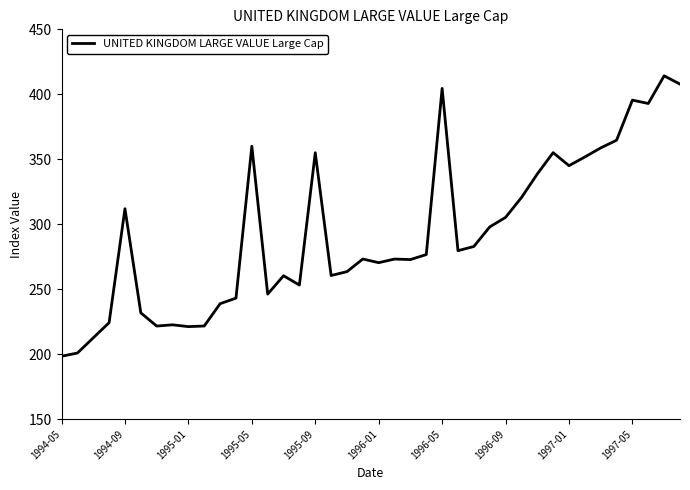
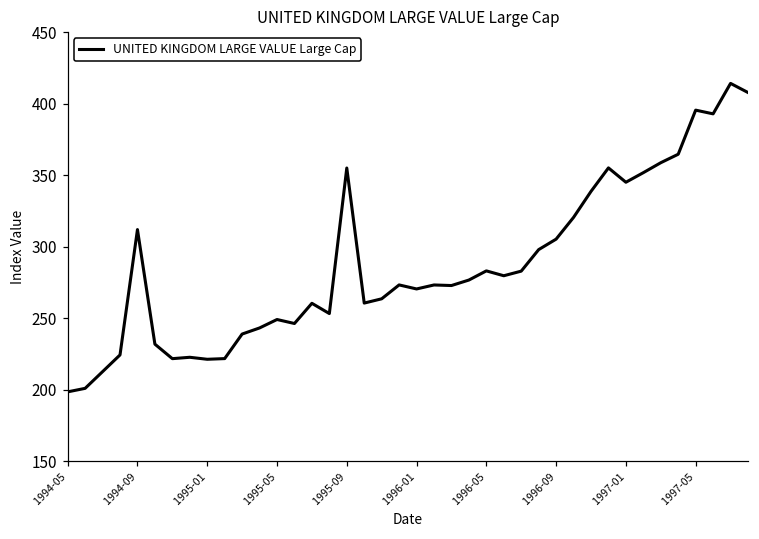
  {
    "1994-05": 198,
    "1994-09": 312,
    "1995-01": 221,
-   "1995-05": 360,
+   "1995-05": 249,
    "1995-09": 355,
    "1996-01": 270,
-   "1996-05": 405,
+   "1996-05": 283,
    "1996-09": 305,
    "1997-01": 345,
    "1997-05": 396
  }
